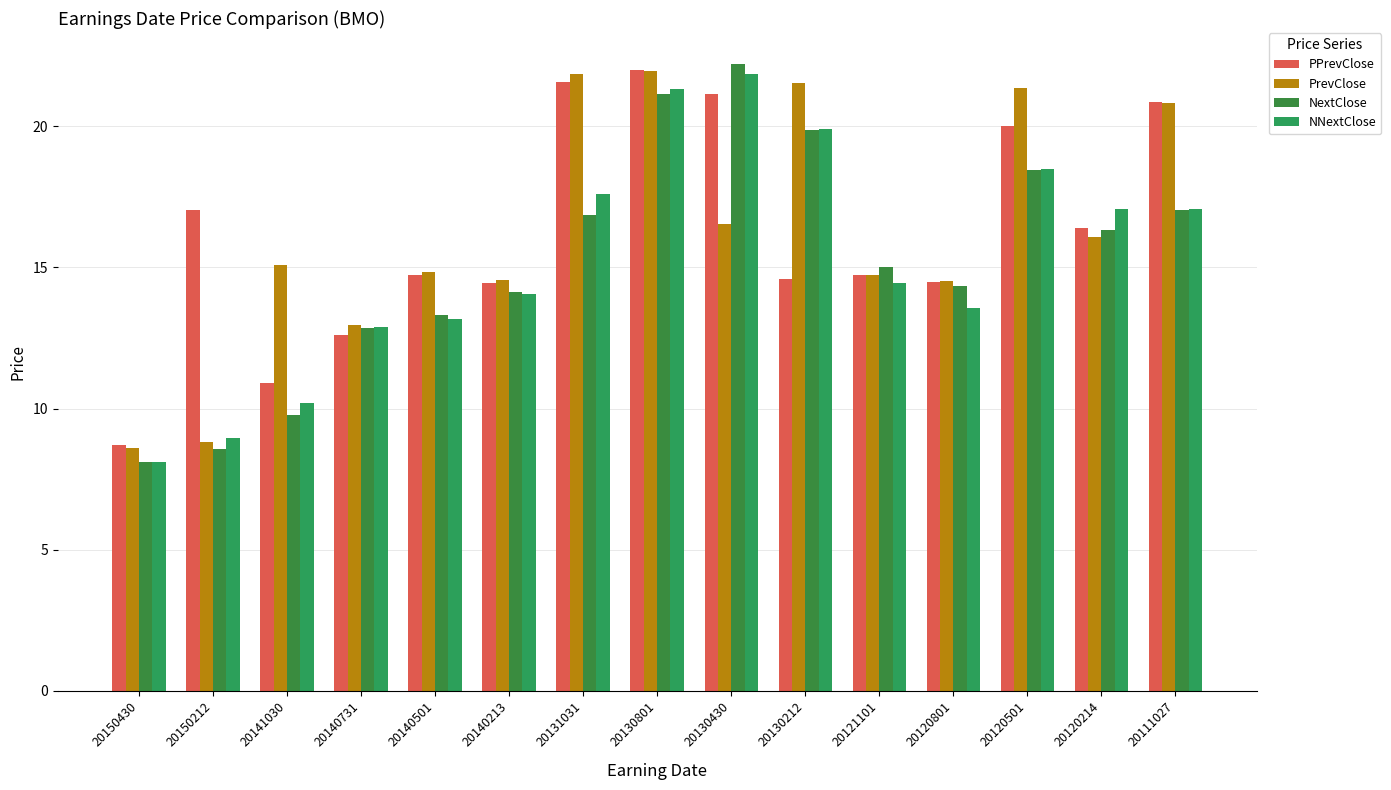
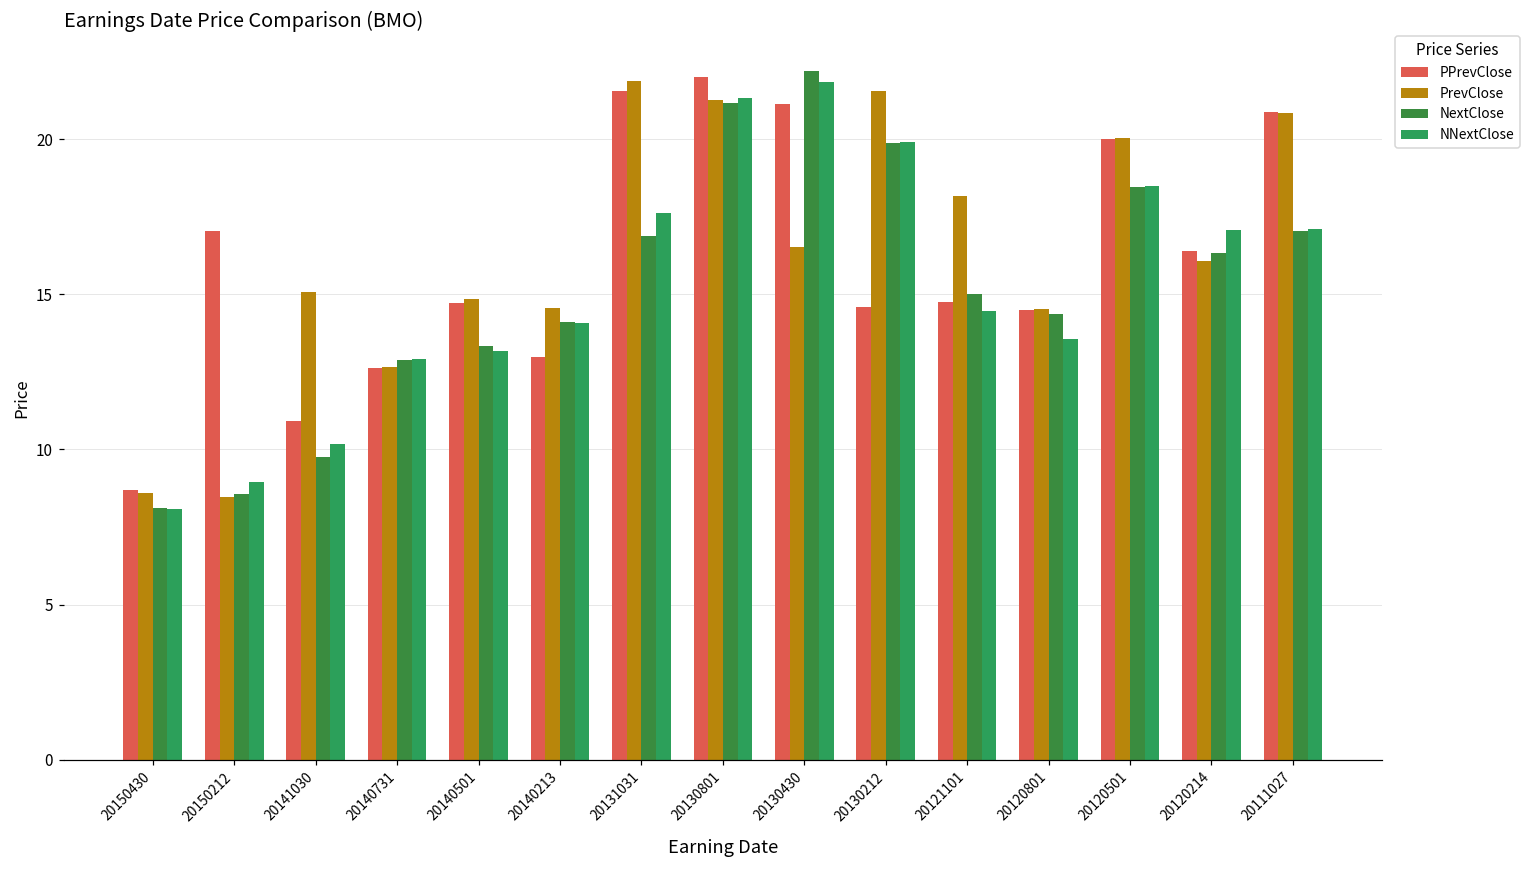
  {
    "PPrevClose": {
      "20150430": 8.7,
      "20150212": 17.0,
      "20141030": 10.9,
      "20140731": 12.6,
      "20140501": 14.7,
-     "20140213": 14.4,
+     "20140213": 13.0,
      "20131031": 21.6,
      "20130801": 22.0,
      "20130430": 21.1,
      "20130212": 14.6,
      "20121101": 14.7,
      "20120801": 14.5,
      "20120501": 20.0,
      "20120214": 16.4,
      "20111027": 20.9
    },
    "PrevClose": {
      "20150430": 8.6,
-     "20150212": 8.8,
+     "20150212": 8.5,
      "20141030": 15.1,
-     "20140731": 13.0,
+     "20140731": 12.7,
      "20140501": 14.8,
      "20140213": 14.6,
      "20131031": 21.9,
-     "20130801": 22.0,
+     "20130801": 21.3,
      "20130430": 16.5,
      "20130212": 21.6,
-     "20121101": 14.7,
+     "20121101": 18.2,
      "20120801": 14.5,
-     "20120501": 21.4,
+     "20120501": 20.0,
      "20120214": 16.1,
      "20111027": 20.8
    }
  }
